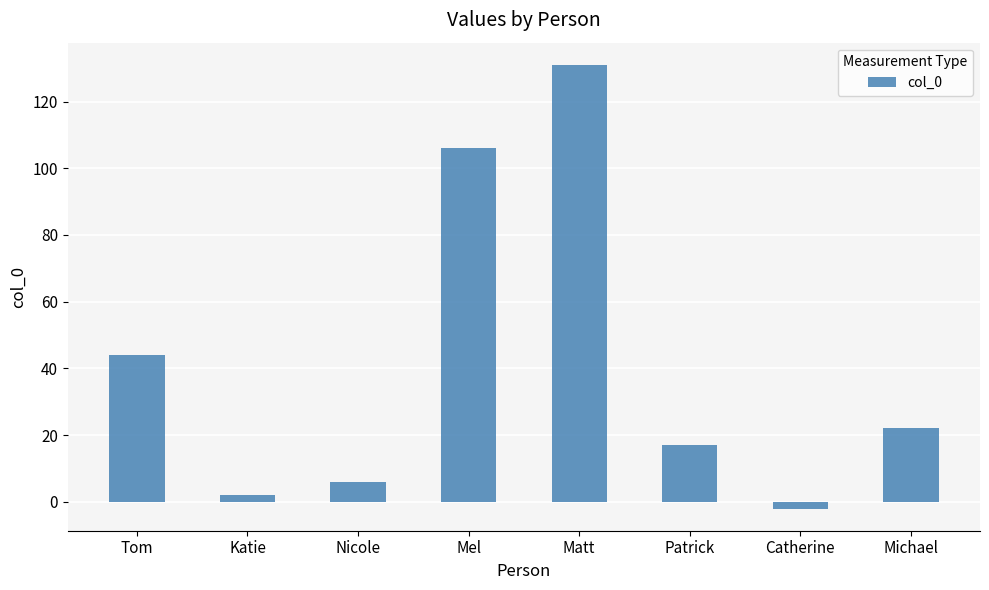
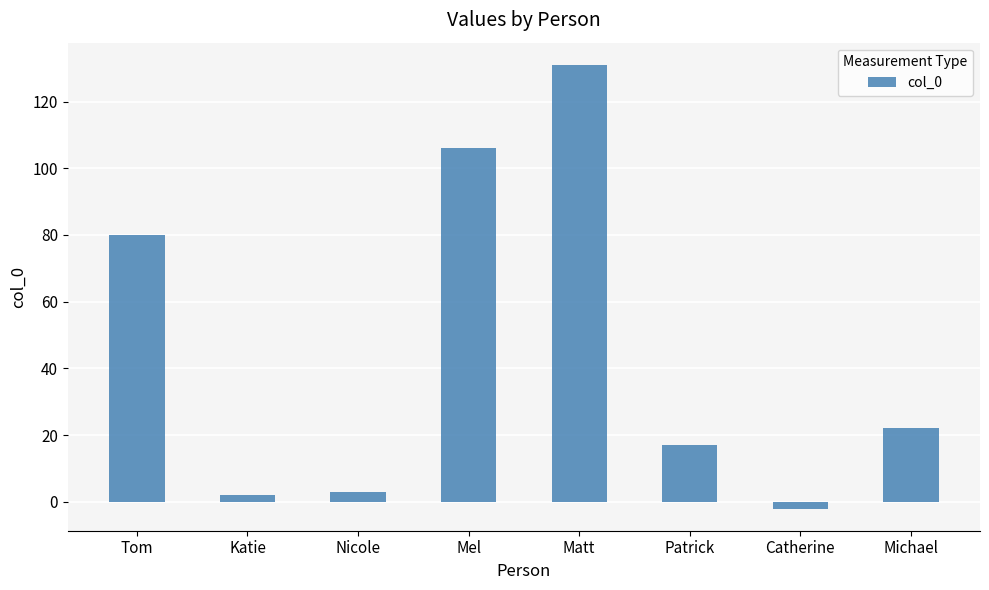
  {
-   "Tom": 44,
+   "Tom": 80,
    "Katie": 2,
-   "Nicole": 6,
+   "Nicole": 3,
    "Mel": 106,
    "Matt": 131,
    "Patrick": 17,
    "Catherine": -2,
    "Michael": 22
  }
